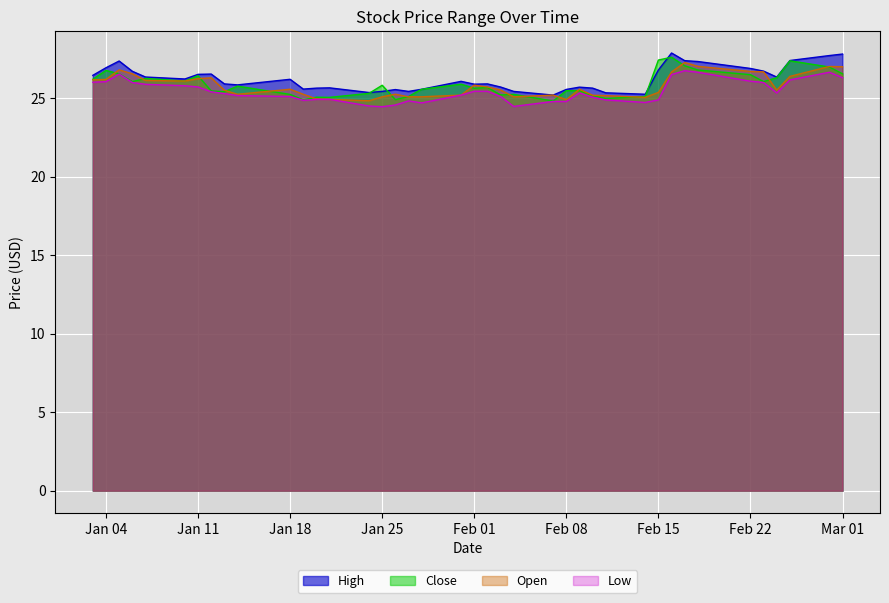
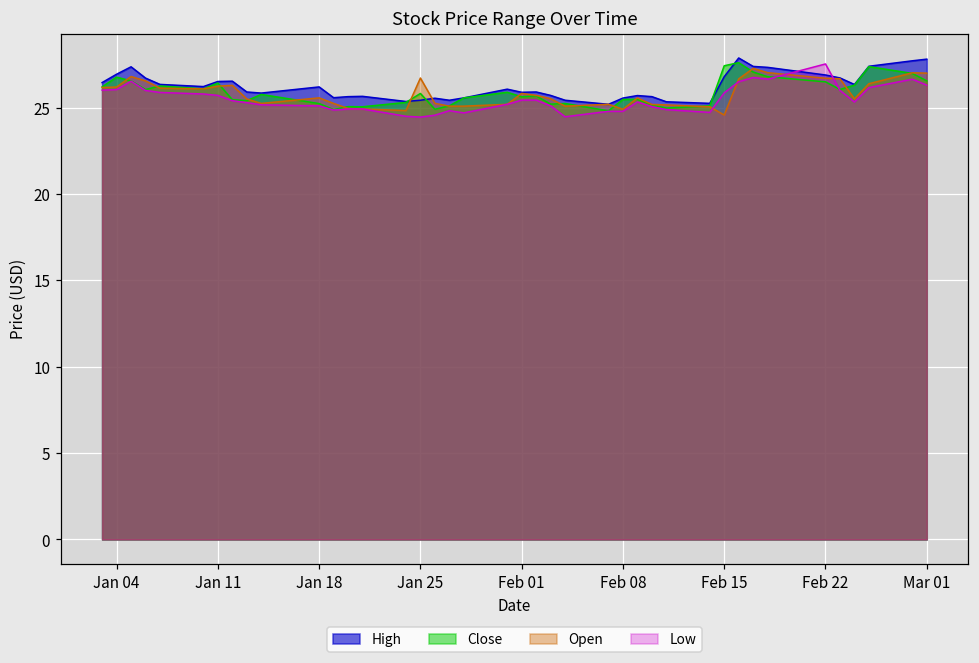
  {
    "High": {
      "Jan 04": 26.9,
      "Jan 18": 26.2,
      "Jan 25": 25.4,
      "Feb 15": 26.8,
      "Feb 22": 26.9,
      "Mar 01": 27.8
    },
    "Close": {
      "Jan 04": 26.8,
      "Jan 25": 25.8,
      "Feb 01": 25.6,
      "Feb 15": 27.4,
      "Feb 22": 26.5,
      "Mar 01": 26.6
    },
    "Open": {
      "Jan 11": 26.2,
      "Jan 18": 25.6,
-     "Jan 25": 25.1,
-     "Feb 15": 25.4,
+     "Jan 25": 26.7,
+     "Feb 15": 24.6,
      "Feb 22": 26.7,
      "Mar 01": 27.0
    },
    "Low": {
      "Jan 11": 25.7,
      "Jan 25": 24.5,
      "Feb 01": 25.4,
-     "Feb 15": 24.9,
-     "Feb 22": 26.1,
+     "Feb 15": 25.9,
+     "Feb 22": 27.5,
      "Mar 01": 26.3
    }
  }
